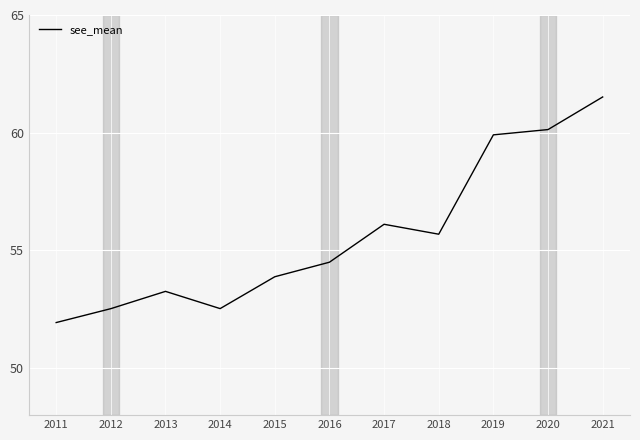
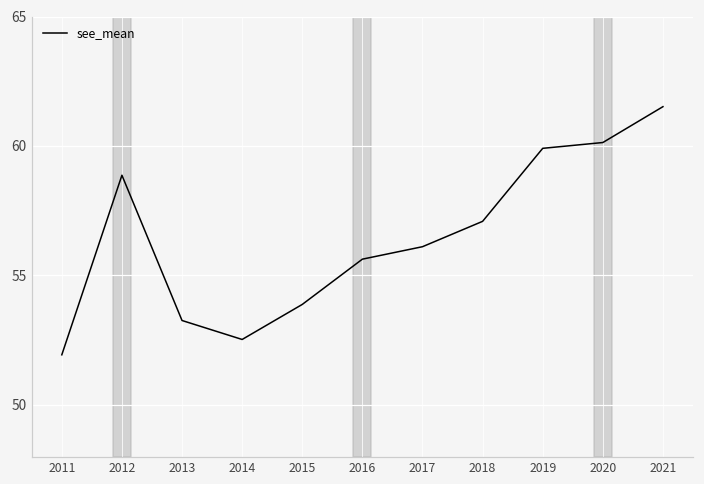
  {
    "2011": 51.9,
-   "2012": 52.5,
+   "2012": 58.9,
    "2013": 53.3,
    "2014": 52.5,
    "2015": 53.9,
-   "2016": 54.5,
+   "2016": 55.6,
    "2017": 56.1,
-   "2018": 55.7,
+   "2018": 57.1,
    "2019": 59.9,
    "2020": 60.1,
    "2021": 61.5
  }
